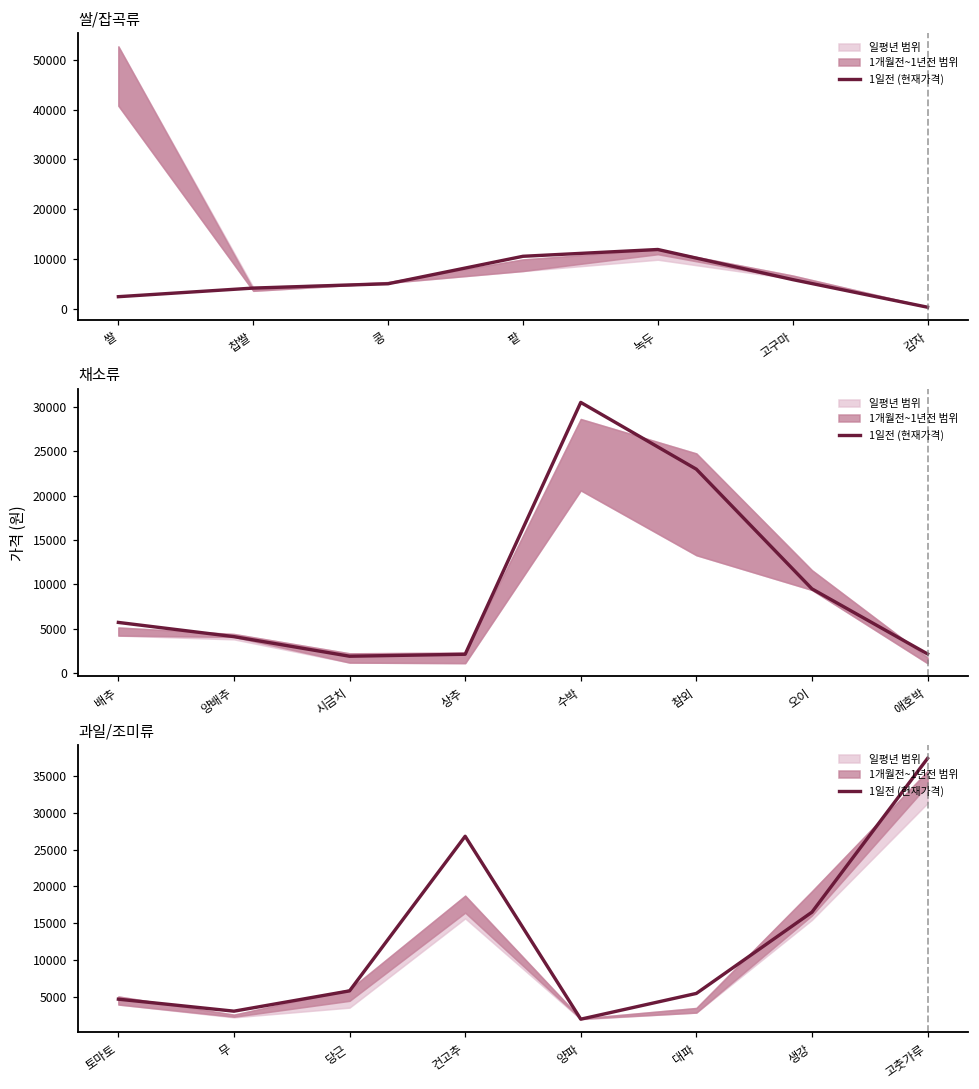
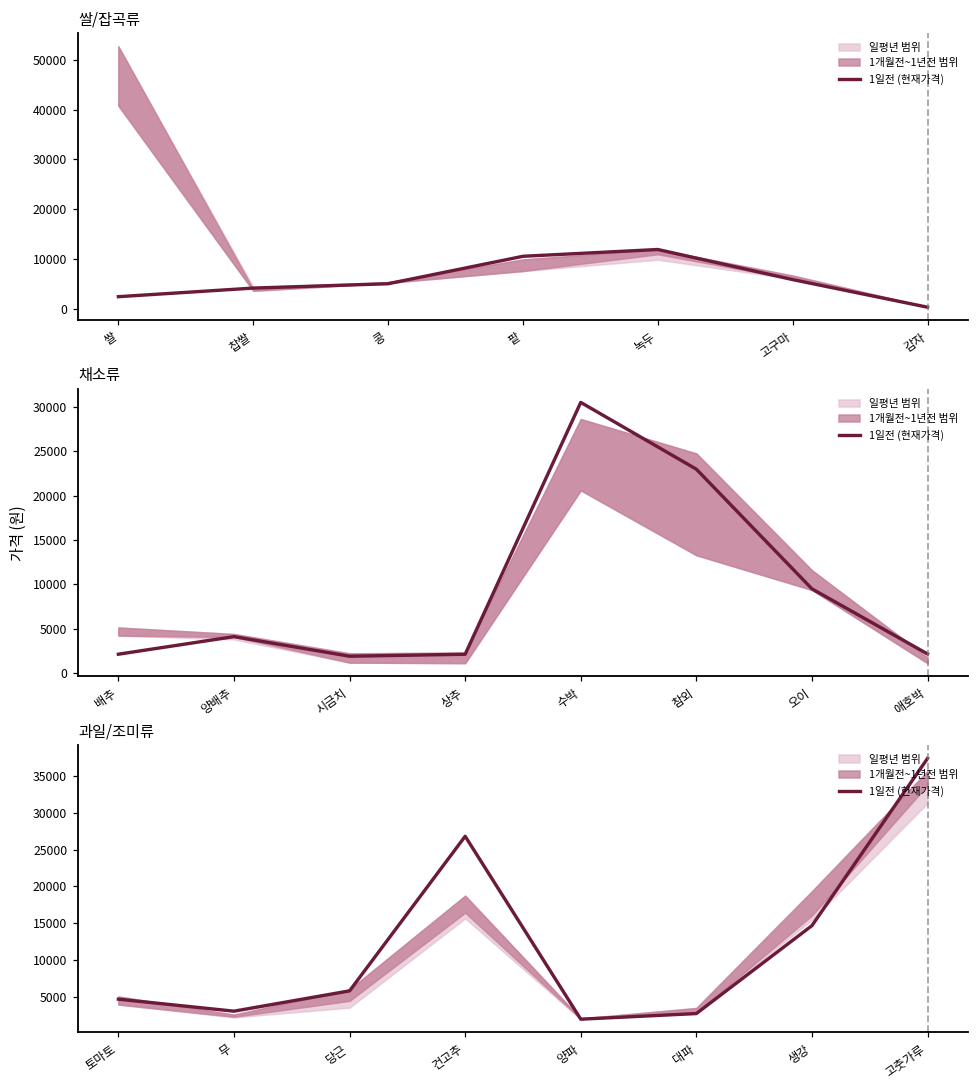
  {
    "쌀/잡곡류": {
      "1일전 (현재가격)": {
        "쌀": 2000,
        "팥": 11000,
        "고구마": 6000
      }
    },
    "채소류": {
      "1일전 (현재가격)": {
-       "배추": 6000,
+       "배추": 2000,
        "시금치": 2000,
        "수박": 31000,
        "참외": 23000,
        "오이": 10000,
        "애호박": 2000
      }
    },
    "과일/조미류": {
      "1일전 (현재가격)": {
        "무": 3000,
        "건고추": 27000,
-       "대파": 5000,
-       "생강": 17000,
+       "대파": 3000,
+       "생강": 15000,
        "고춧가루": 37000
      }
    }
  }
